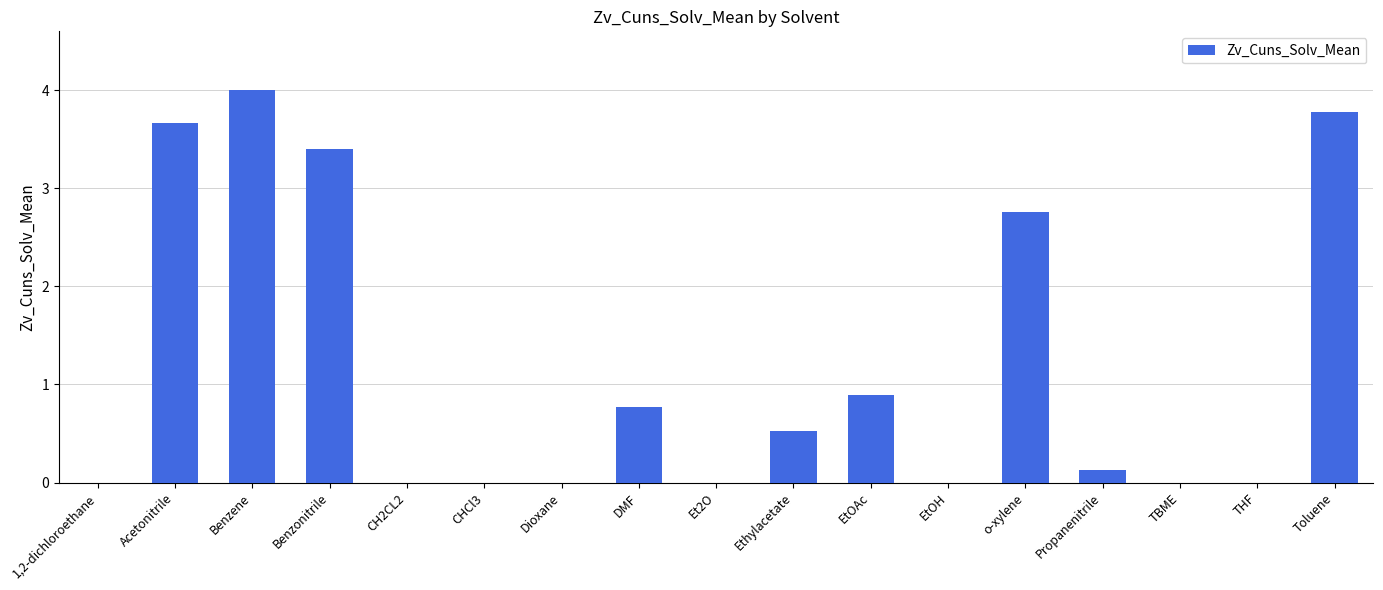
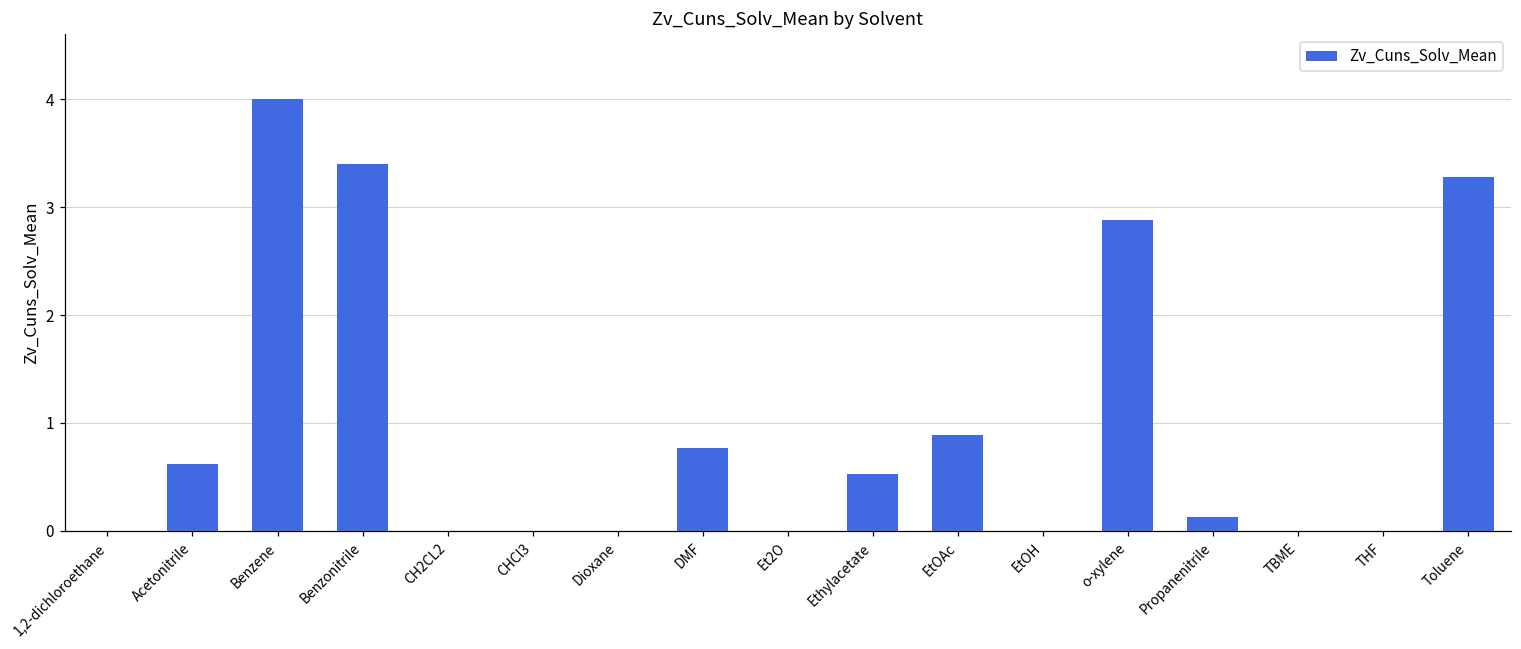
  {
    "1,2-dichloroethane": 0.0,
-   "Acetonitrile": 3.7,
+   "Acetonitrile": 0.6,
    "Benzene": 4.0,
    "Benzonitrile": 3.4,
    "CH2CL2": 0.0,
    "CHCl3": 0.0,
    "Dioxane": 0.0,
    "DMF": 0.8,
    "Et2O": 0.0,
    "Ethylacetate": 0.5,
    "EtOAc": 0.9,
    "EtOH": 0.0,
-   "o-xylene": 2.8,
+   "o-xylene": 2.9,
    "Propanenitrile": 0.1,
    "TBME": 0.0,
    "THF": 0.0,
-   "Toluene": 3.8
+   "Toluene": 3.3
  }
